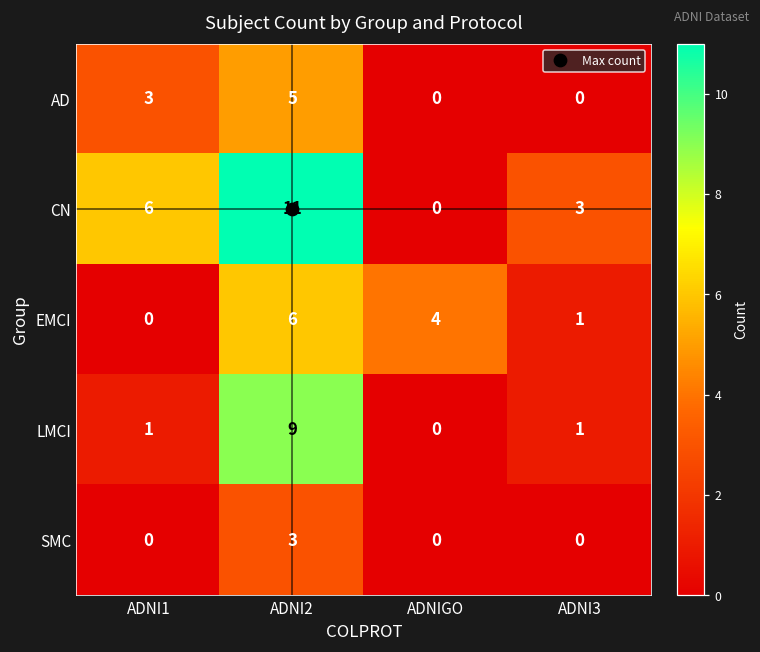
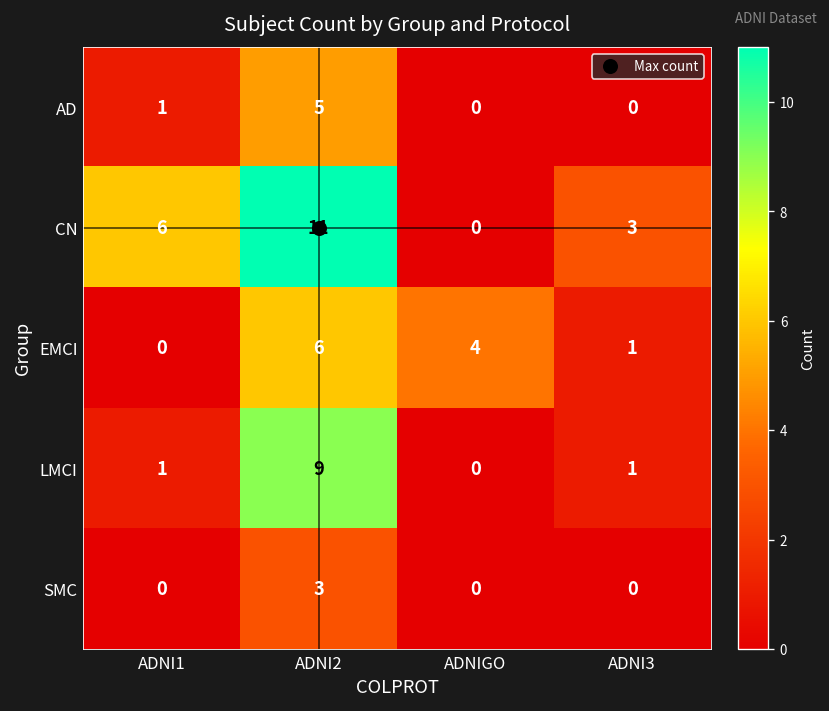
  {
    "AD": {
-     "ADNI1": 3,
+     "ADNI1": 1,
      "ADNI2": 5,
      "ADNIGO": 0,
      "ADNI3": 0
    },
    "CN": {
      "ADNI1": 6,
      "ADNIGO": 0,
      "ADNI3": 3
    },
    "EMCI": {
      "ADNI1": 0,
      "ADNI2": 6,
      "ADNIGO": 4,
      "ADNI3": 1
    },
    "LMCI": {
      "ADNI1": 1,
      "ADNI2": 9,
      "ADNIGO": 0,
      "ADNI3": 1
    },
    "SMC": {
      "ADNI1": 0,
      "ADNI2": 3,
      "ADNIGO": 0,
      "ADNI3": 0
    }
  }
